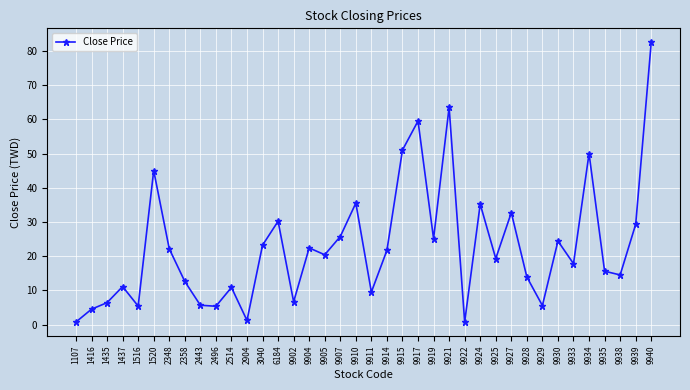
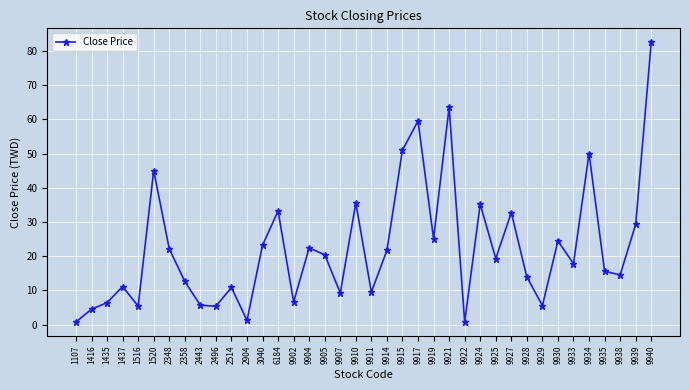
  {
    "1107": 1,
    "1416": 4,
    "1435": 6,
    "1437": 11,
    "1516": 5,
    "1520": 45,
    "2348": 22,
    "2358": 13,
    "2443": 6,
    "2496": 5,
    "2514": 11,
    "2904": 1,
    "3040": 23,
-   "6184": 30,
+   "6184": 33,
    "9902": 7,
    "9904": 22,
    "9905": 20,
-   "9907": 26,
+   "9907": 9,
    "9910": 36,
    "9911": 10,
    "9914": 22,
    "9915": 51,
    "9917": 60,
    "9919": 25,
    "9921": 64,
    "9922": 1,
    "9924": 35,
    "9925": 19,
    "9927": 33,
    "9928": 14,
    "9929": 6,
    "9930": 24,
    "9933": 18,
    "9934": 50,
    "9935": 16,
    "9938": 15,
    "9939": 29,
    "9940": 83
  }
